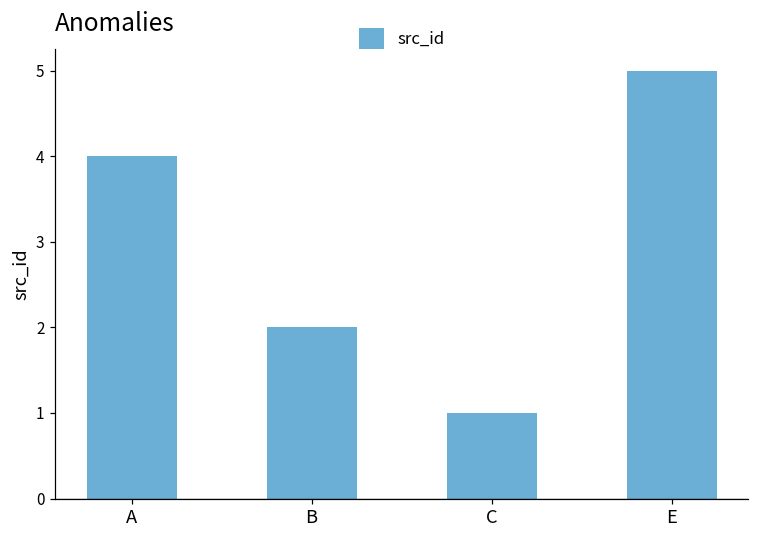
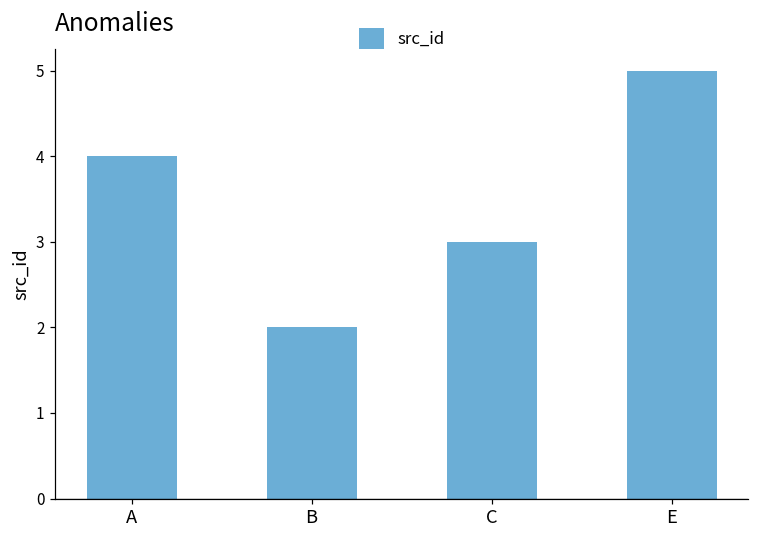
  {
    "A": 4,
    "B": 2,
-   "C": 1,
+   "C": 3,
    "E": 5
  }
